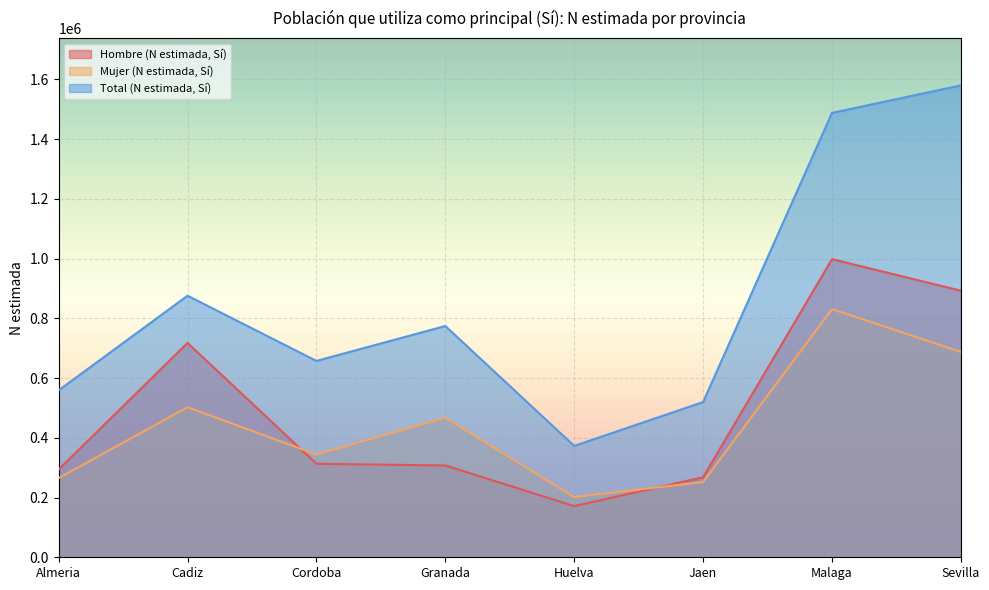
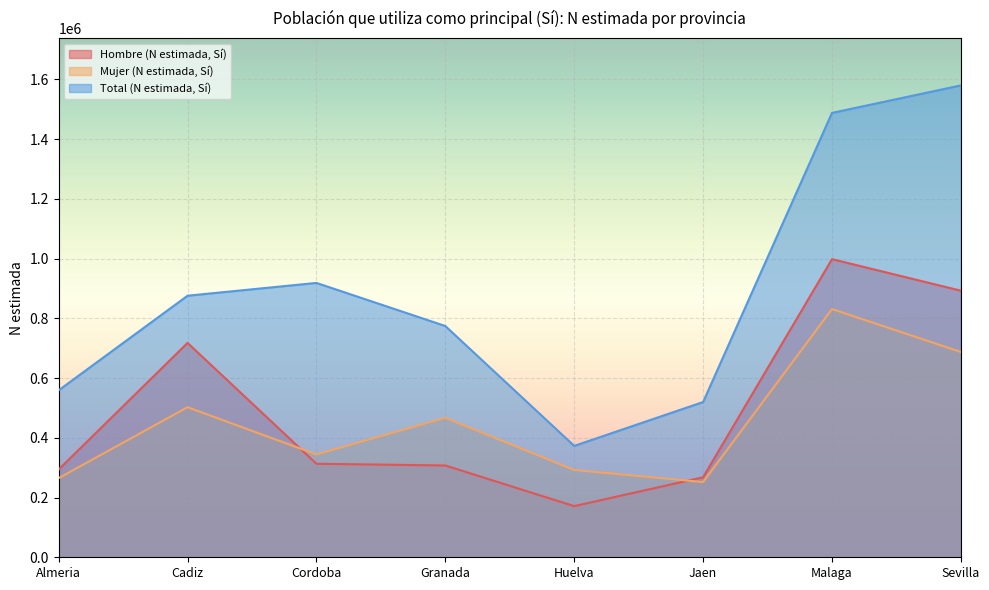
  {
    "Hombre (N estimada, Sí)": {
      "Almeria": 290000,
      "Cadiz": 720000,
      "Cordoba": 310000,
      "Granada": 310000,
      "Huelva": 170000,
      "Jaen": 270000,
      "Malaga": 1000000,
      "Sevilla": 890000
    },
    "Mujer (N estimada, Sí)": {
      "Almeria": 270000,
      "Cadiz": 500000,
      "Cordoba": 340000,
      "Granada": 470000,
-     "Huelva": 200000,
+     "Huelva": 290000,
      "Jaen": 250000,
      "Malaga": 830000,
      "Sevilla": 690000
    },
    "Total (N estimada, Sí)": {
      "Almeria": 560000,
      "Cadiz": 880000,
-     "Cordoba": 660000,
+     "Cordoba": 920000,
      "Granada": 770000,
      "Huelva": 370000,
      "Jaen": 520000,
      "Malaga": 1490000,
      "Sevilla": 1580000
    }
  }
